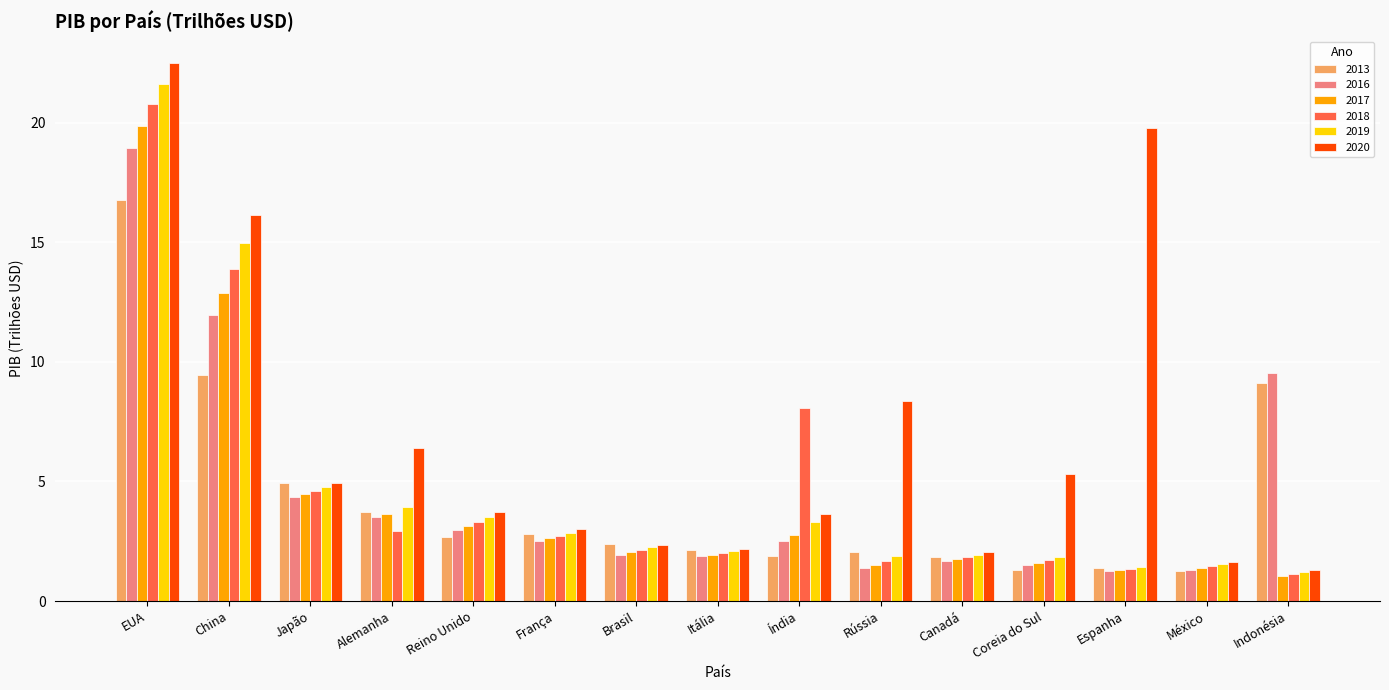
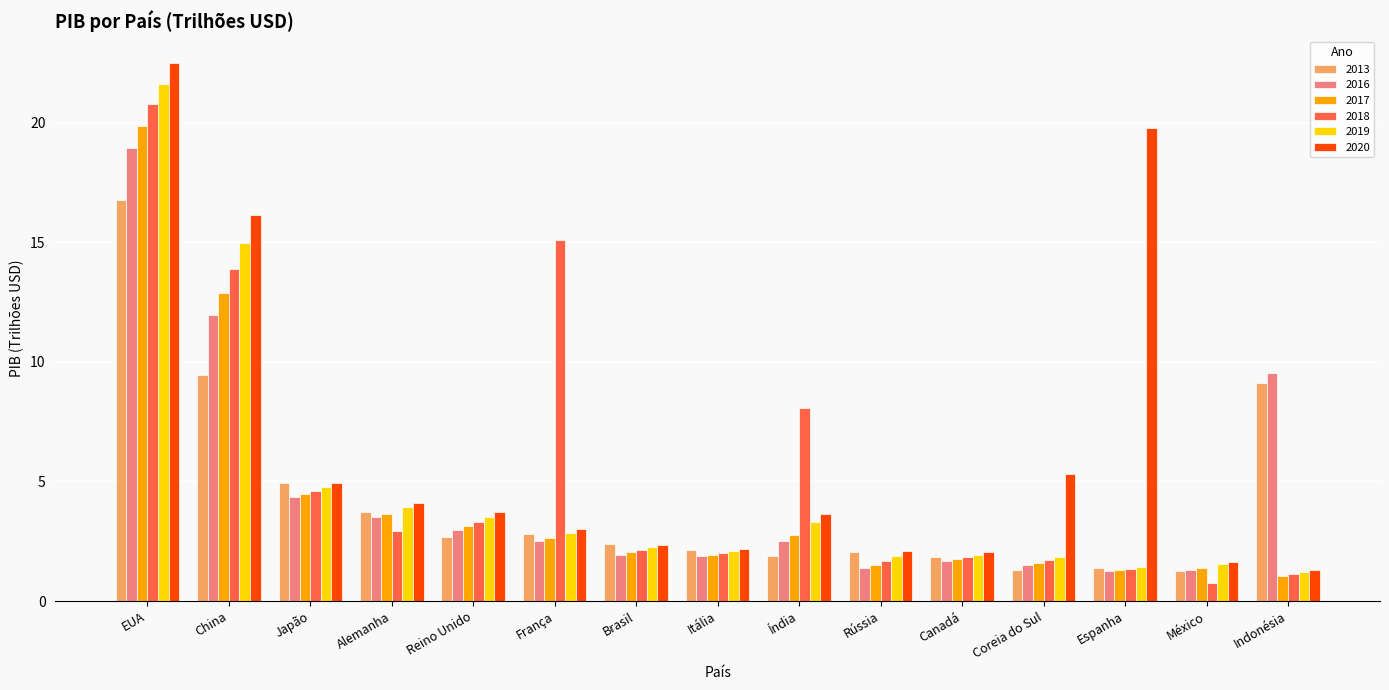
  {
    "2018": {
      "EUA": 20.8,
      "China": 13.9,
      "Japão": 4.6,
      "Alemanha": 2.9,
      "Reino Unido": 3.3,
-     "França": 2.7,
+     "França": 15.1,
      "Brasil": 2.1,
      "Itália": 2.0,
      "Índia": 8.1,
      "Rússia": 1.7,
      "Canadá": 1.9,
      "Coreia do Sul": 1.7,
      "Espanha": 1.4,
-     "México": 1.5,
+     "México": 0.8,
      "Indonésia": 1.1
    },
    "2020": {
      "EUA": 22.5,
      "China": 16.2,
      "Japão": 4.9,
-     "Alemanha": 6.4,
+     "Alemanha": 4.1,
      "Reino Unido": 3.7,
      "França": 3.0,
      "Brasil": 2.4,
      "Itália": 2.2,
      "Índia": 3.6,
-     "Rússia": 8.4,
+     "Rússia": 2.1,
      "Canadá": 2.0,
      "Coreia do Sul": 5.3,
      "Espanha": 19.8,
      "México": 1.7,
      "Indonésia": 1.3
    }
  }
